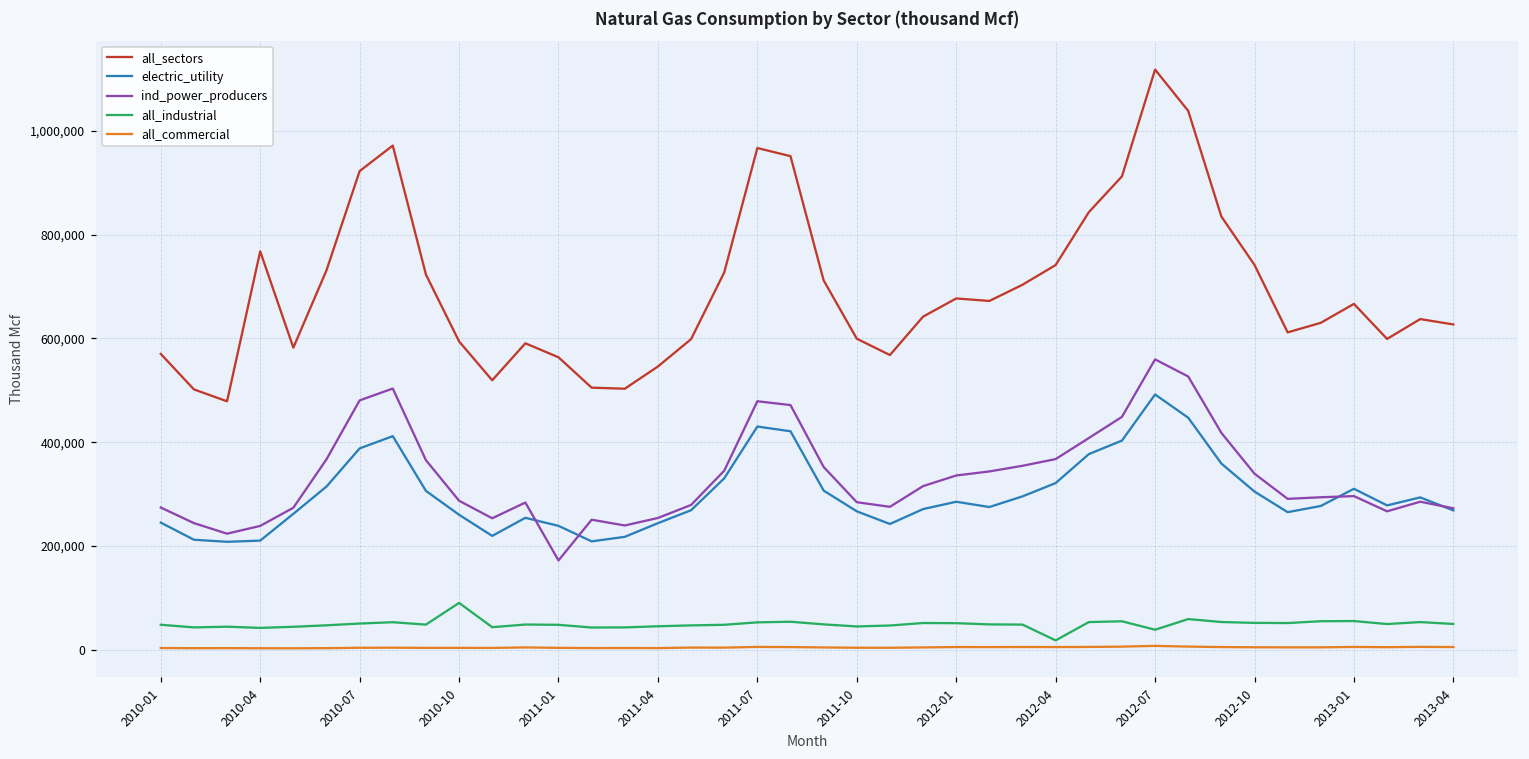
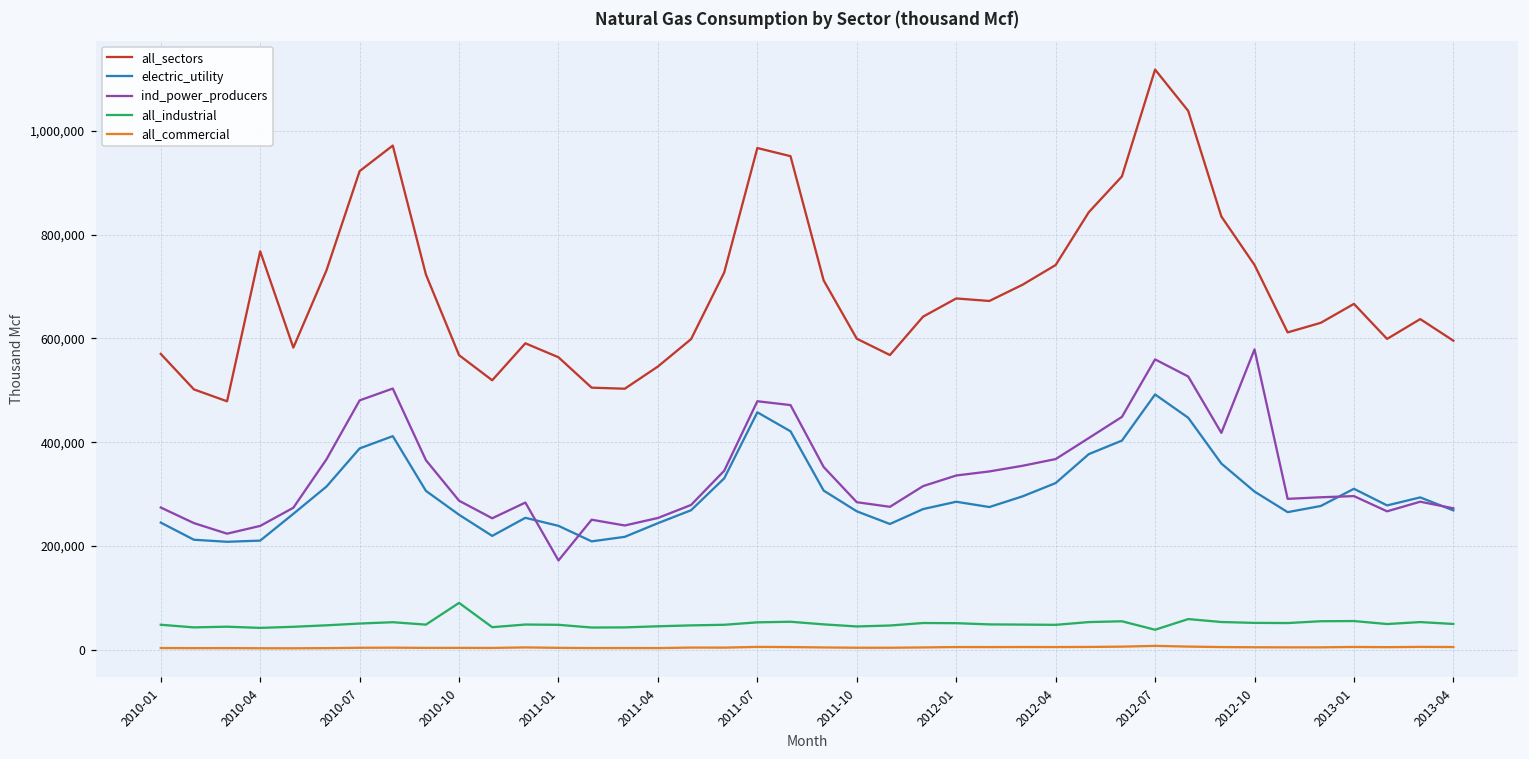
  {
    "all_sectors": {
      "2010-01": "570,000",
      "2010-04": "770,000",
      "2010-07": "920,000",
-     "2010-10": "590,000",
+     "2010-10": "570,000",
      "2011-01": "560,000",
      "2011-04": "550,000",
      "2011-07": "970,000",
      "2011-10": "600,000",
      "2012-01": "680,000",
      "2012-04": "740,000",
      "2012-07": "1,120,000",
      "2012-10": "740,000",
      "2013-01": "670,000",
-     "2013-04": "630,000"
+     "2013-04": "600,000"
    },
    "electric_utility": {
      "2010-01": "240,000",
      "2010-04": "210,000",
      "2010-07": "390,000",
      "2010-10": "260,000",
      "2011-01": "240,000",
      "2011-04": "240,000",
-     "2011-07": "430,000",
+     "2011-07": "460,000",
      "2011-10": "270,000",
      "2012-01": "290,000",
      "2012-04": "320,000",
      "2012-07": "490,000",
      "2012-10": "300,000",
      "2013-01": "310,000"
    },
    "ind_power_producers": {
      "2010-01": "270,000",
      "2010-04": "240,000",
      "2010-07": "480,000",
      "2010-10": "290,000",
      "2011-01": "170,000",
      "2011-04": "250,000",
      "2011-07": "480,000",
      "2011-10": "280,000",
      "2012-01": "340,000",
      "2012-04": "370,000",
      "2012-07": "560,000",
-     "2012-10": "340,000",
+     "2012-10": "580,000",
      "2013-01": "300,000"
    },
    "all_industrial": {
      "2010-01": "50,000",
      "2010-04": "40,000",
      "2010-07": "50,000",
      "2010-10": "90,000",
      "2011-01": "50,000",
      "2011-04": "50,000",
      "2011-07": "50,000",
      "2011-10": "40,000",
      "2012-01": "50,000",
-     "2012-04": "20,000",
+     "2012-04": "50,000",
      "2012-07": "40,000",
      "2012-10": "50,000",
      "2013-01": "60,000",
      "2013-04": "50,000"
    },
    "all_commercial": {
      "2010-01": "0",
      "2010-04": "0",
      "2010-07": "0",
      "2010-10": "0",
      "2011-01": "0",
      "2011-04": "0",
      "2011-07": "10,000",
      "2011-10": "0",
      "2012-01": "10,000",
      "2012-04": "10,000",
      "2012-07": "10,000",
      "2012-10": "0",
      "2013-01": "10,000",
      "2013-04": "10,000"
    }
  }
